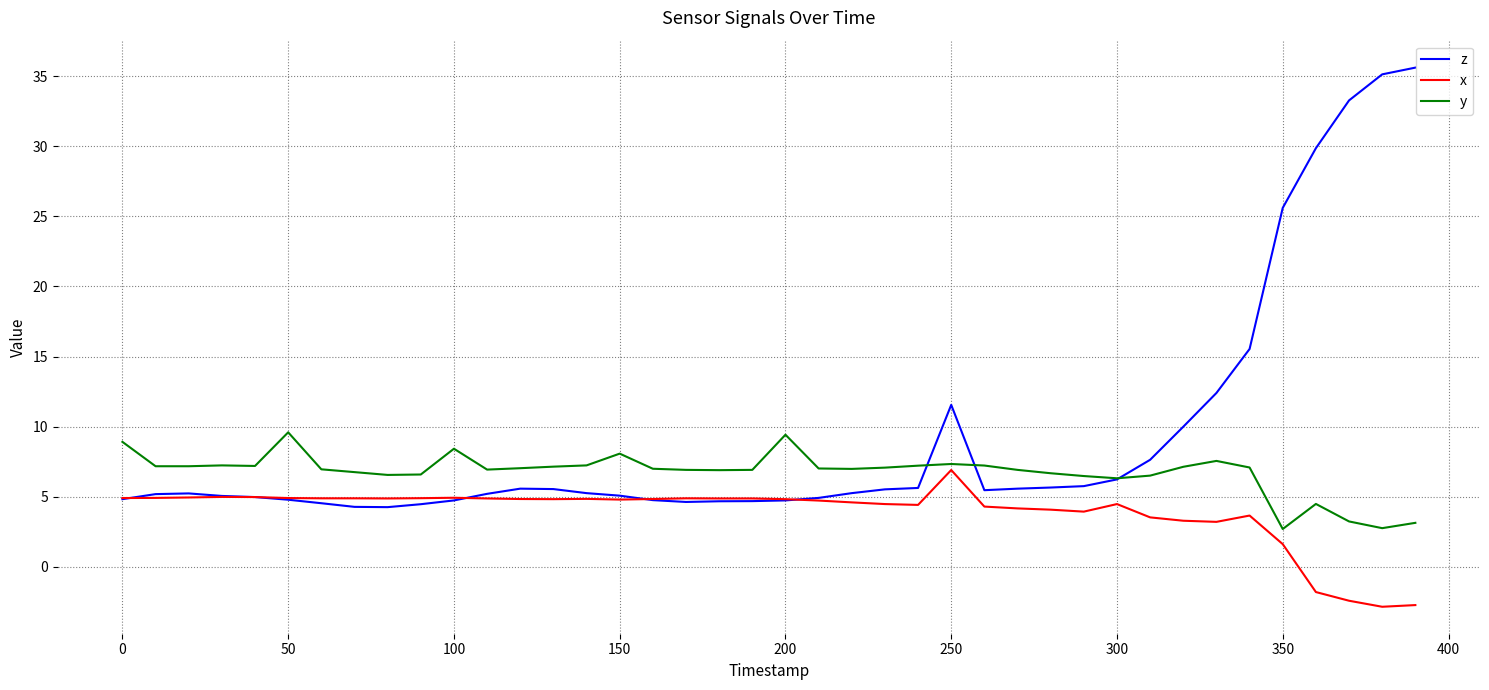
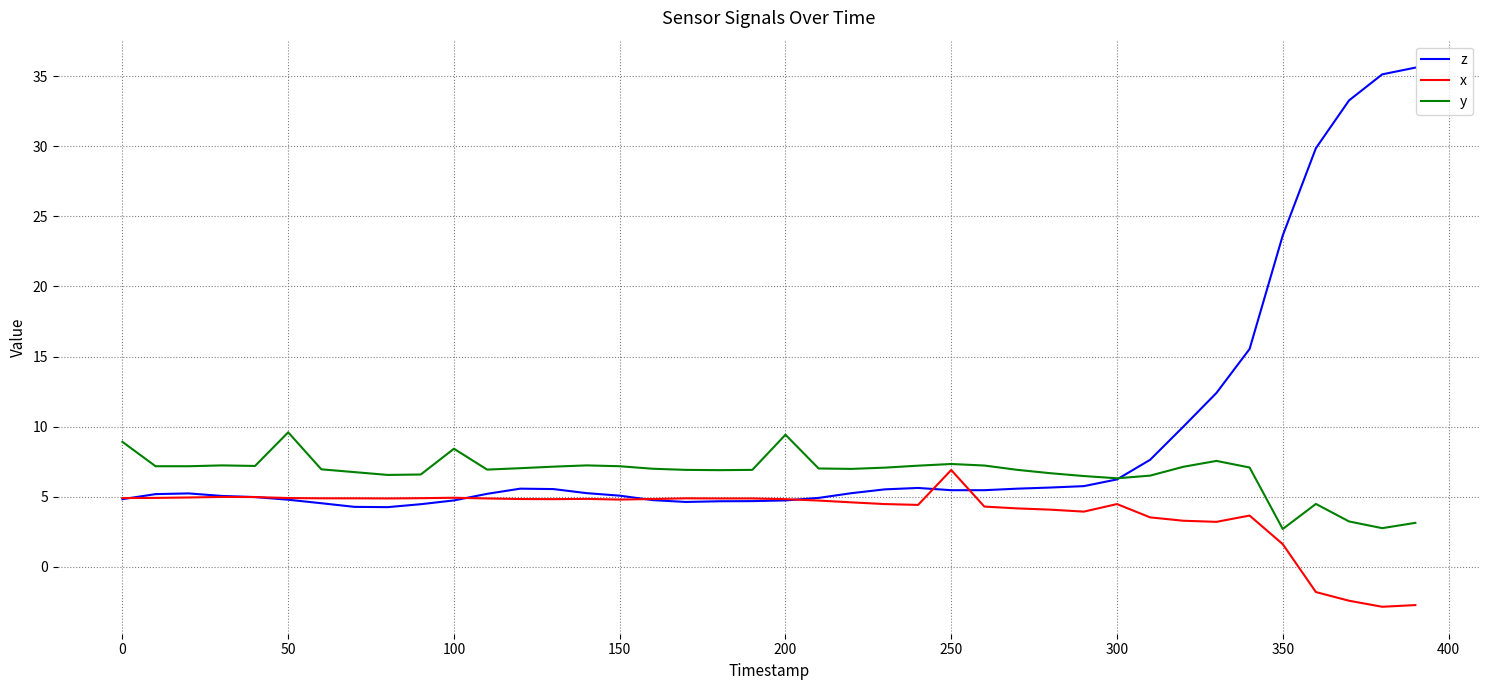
  {
    "z": {
      "100": 4.7,
      "150": 5.1,
-     "250": 11.6,
-     "350": 25.6
+     "250": 5.5,
+     "350": 23.6
    },
    "x": {
      "100": 4.9,
      "150": 4.8,
      "250": 6.9,
      "300": 4.5,
      "350": 1.6
    },
    "y": {
      "0": 8.9,
      "50": 9.6,
      "100": 8.4,
-     "150": 8.1,
+     "150": 7.2,
      "200": 9.4,
      "250": 7.3,
      "350": 2.7
    }
  }
